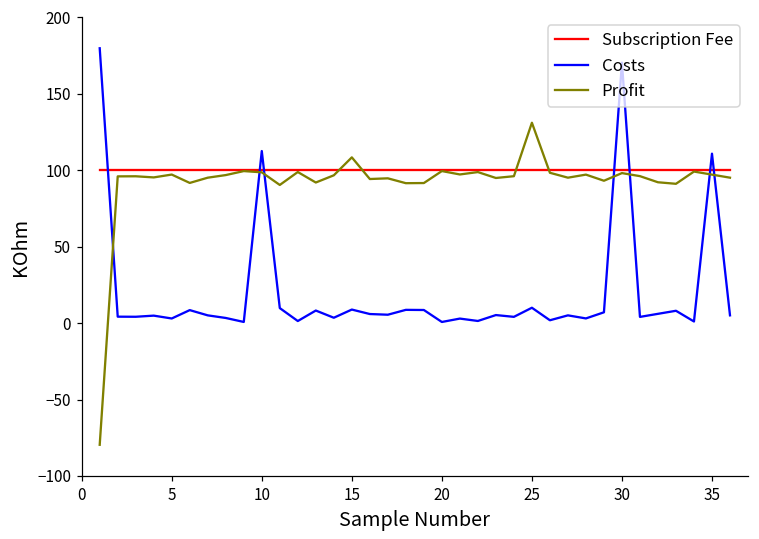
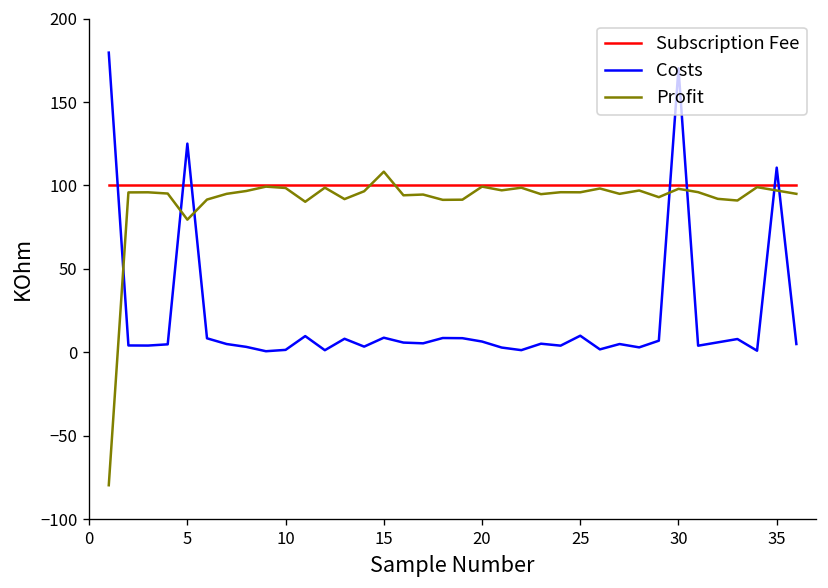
  {
    "Subscription Fee": {
      "5": 100,
      "15": 100,
      "25": 100,
      "30": 100,
      "35": 100
    },
    "Costs": {
-     "5": 3,
-     "10": 112,
+     "5": 125,
+     "10": 1,
      "15": 9,
-     "20": 1,
+     "20": 6,
      "25": 10,
      "35": 111
    },
    "Profit": {
-     "5": 97,
+     "5": 80,
      "15": 108,
-     "25": 131,
+     "25": 96,
      "30": 98,
      "35": 97
    }
  }
